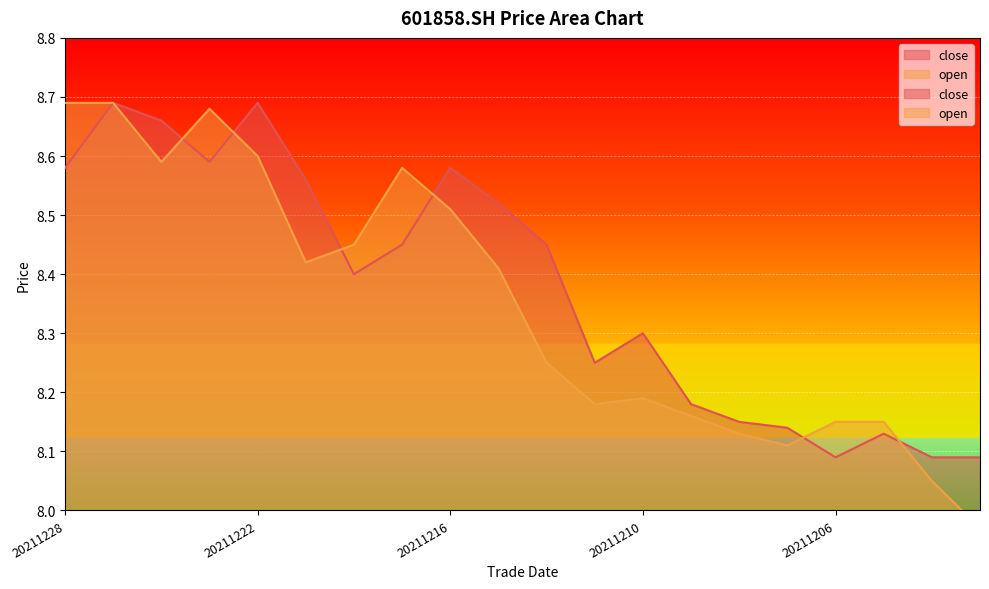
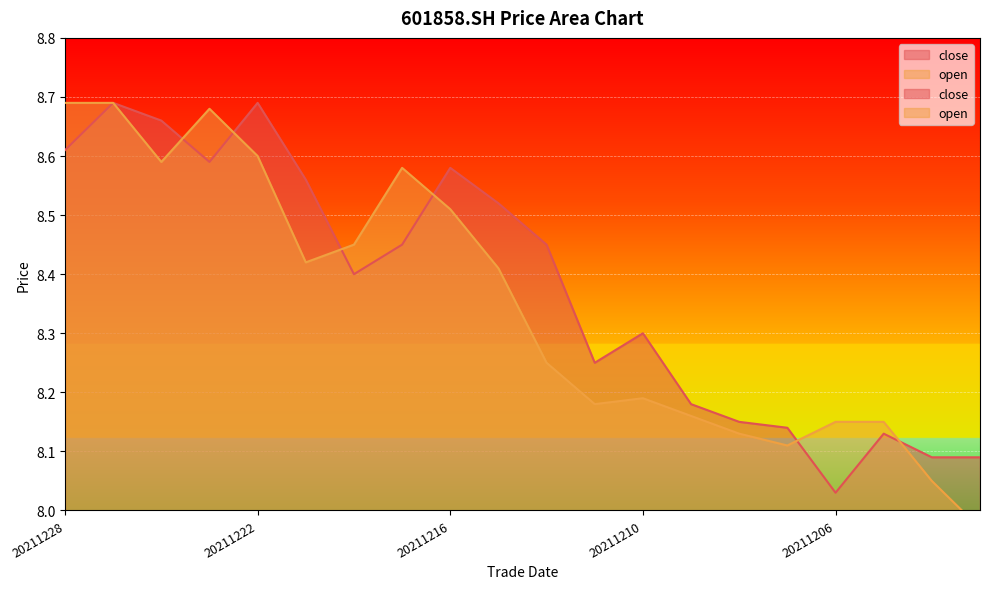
  {
    "close": {
-     "20211228": 8.58,
+     "20211228": 8.61,
      "20211222": 8.69,
      "20211216": 8.58,
      "20211210": 8.30,
-     "20211206": 8.09
+     "20211206": 8.03
    }
  }
